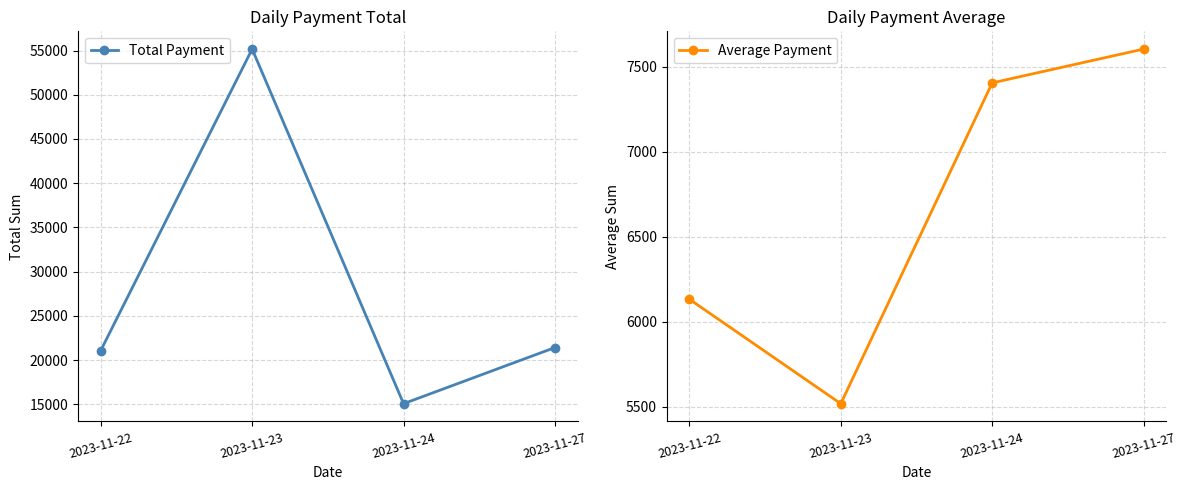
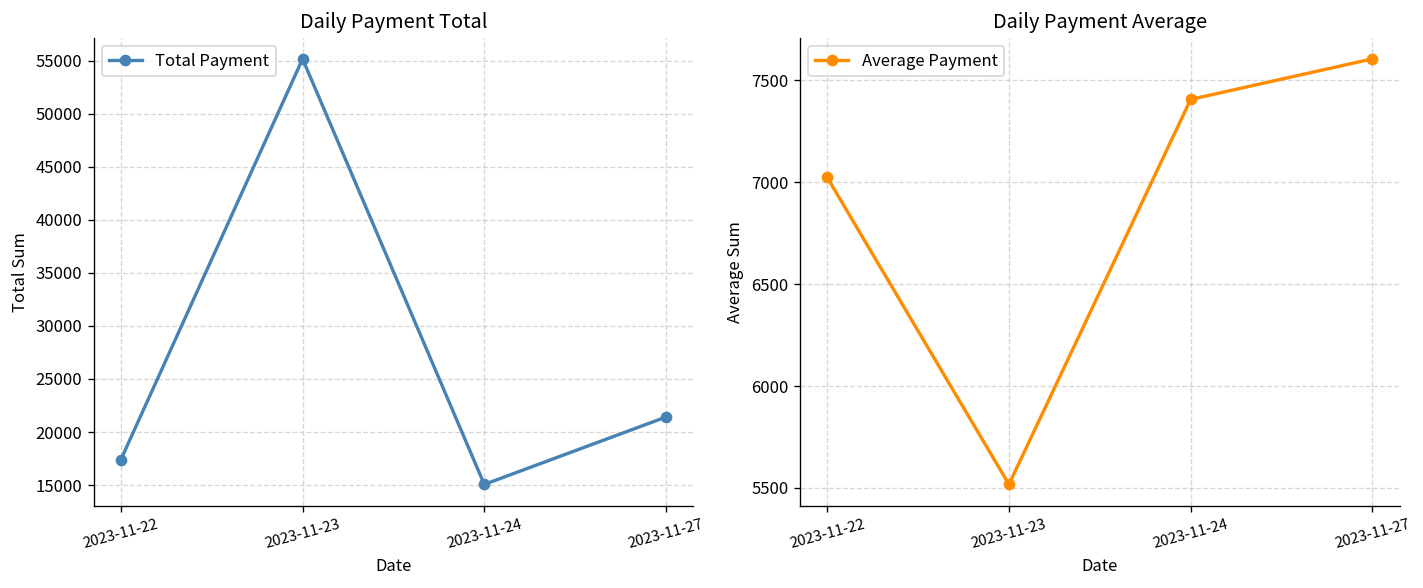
  {
    "Daily Payment Total": {
-     "2023-11-22": 21000,
+     "2023-11-22": 17000,
      "2023-11-23": 55000,
      "2023-11-24": 15000,
      "2023-11-27": 21000
    },
    "Daily Payment Average": {
-     "2023-11-22": 6130,
+     "2023-11-22": 7020,
      "2023-11-23": 5520,
      "2023-11-24": 7410,
      "2023-11-27": 7610
    }
  }
